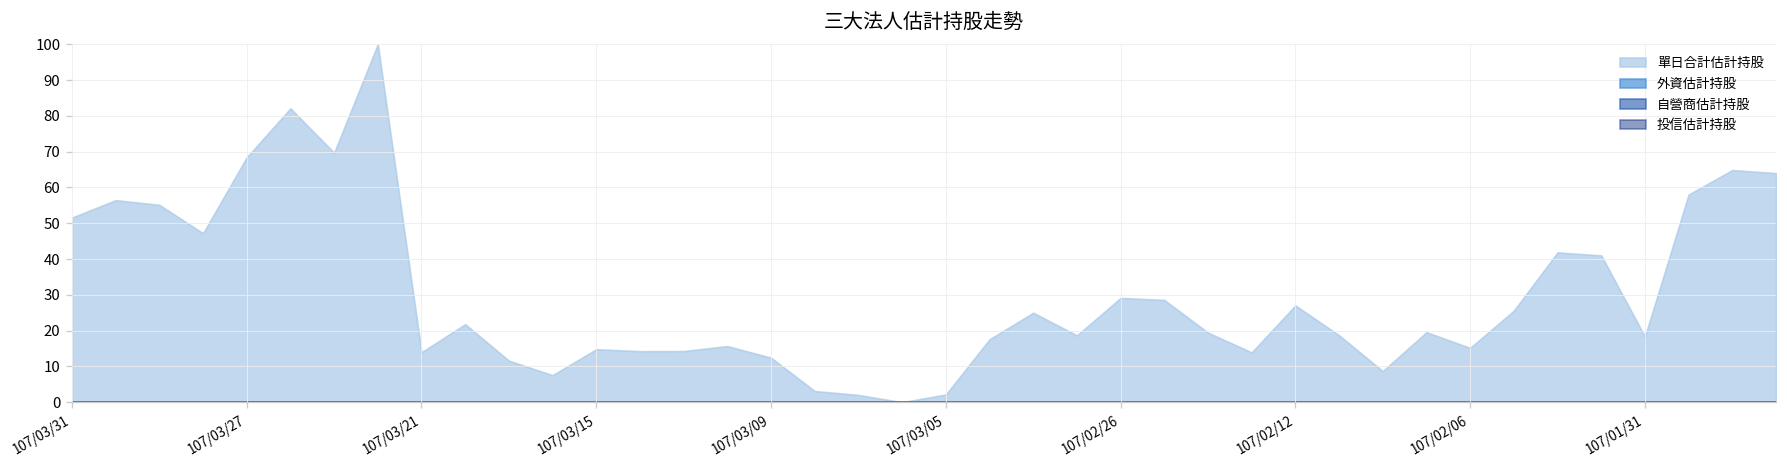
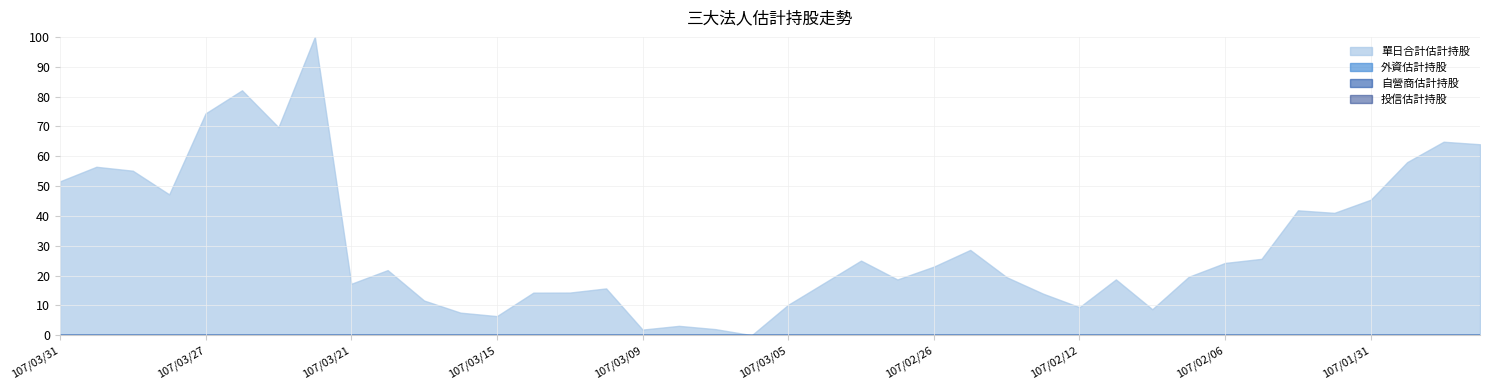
  {
    "單日合計估計持股": {
      "107/03/31": 52,
-     "107/03/27": 68,
-     "107/03/21": 14,
-     "107/03/15": 15,
-     "107/03/09": 12,
-     "107/03/05": 2,
-     "107/02/26": 29,
-     "107/02/12": 27,
-     "107/02/06": 15,
-     "107/01/31": 18
+     "107/03/27": 74,
+     "107/03/21": 17,
+     "107/03/15": 6,
+     "107/03/09": 2,
+     "107/03/05": 10,
+     "107/02/26": 23,
+     "107/02/12": 9,
+     "107/02/06": 24,
+     "107/01/31": 45
    },
    "投信估計持股": {
      "107/03/31": 0,
      "107/03/27": 0,
      "107/03/21": 0,
      "107/03/15": 0,
      "107/03/09": 0,
      "107/03/05": 0,
      "107/02/26": 0,
      "107/02/12": 0,
      "107/02/06": 0,
      "107/01/31": 0
    }
  }
